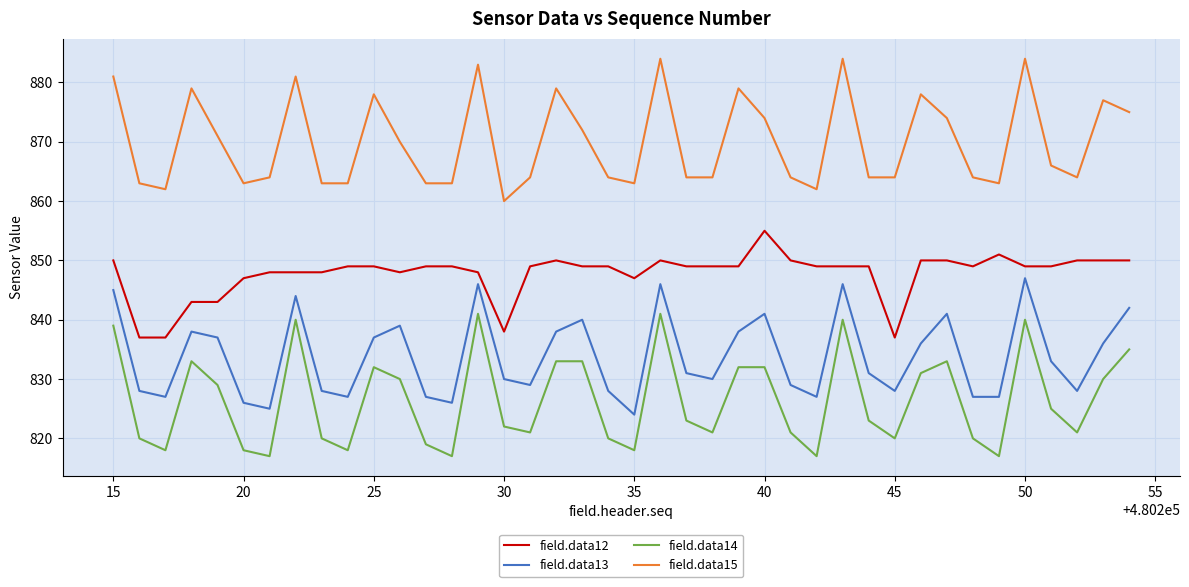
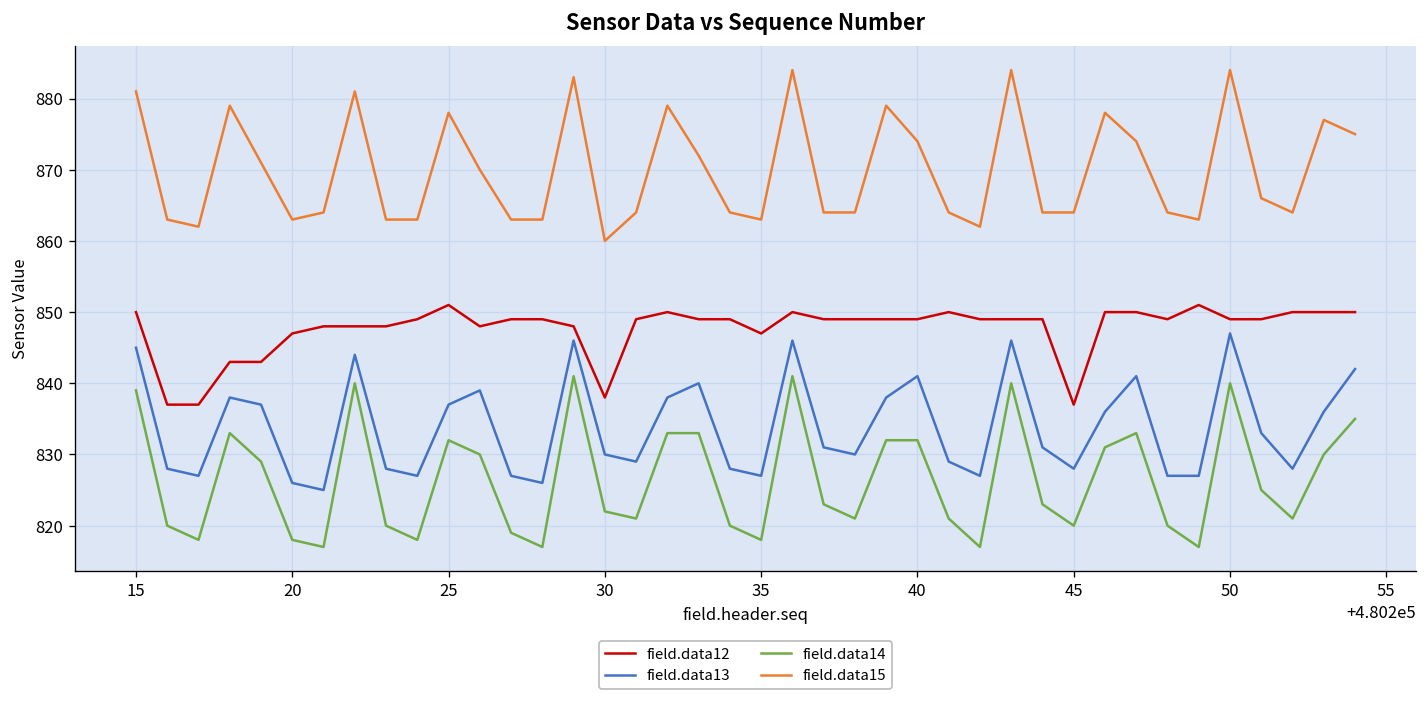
  {
    "field.data12": {
      "15": 850,
      "20": 847,
-     "25": 849,
+     "25": 851,
      "30": 838,
      "35": 847,
-     "40": 855,
+     "40": 849,
      "45": 837,
      "50": 849
    },
    "field.data13": {
      "15": 845,
      "20": 826,
      "25": 837,
      "30": 830,
-     "35": 824,
+     "35": 827,
      "40": 841,
      "45": 828,
      "50": 847
    },
    "field.data14": {
      "15": 839,
      "20": 818,
      "25": 832,
      "30": 822,
      "35": 818,
      "40": 832,
      "45": 820,
      "50": 840
    },
    "field.data15": {
      "15": 881,
      "20": 863,
      "25": 878,
      "30": 860,
      "35": 863,
      "40": 874,
      "45": 864,
      "50": 884
    }
  }
